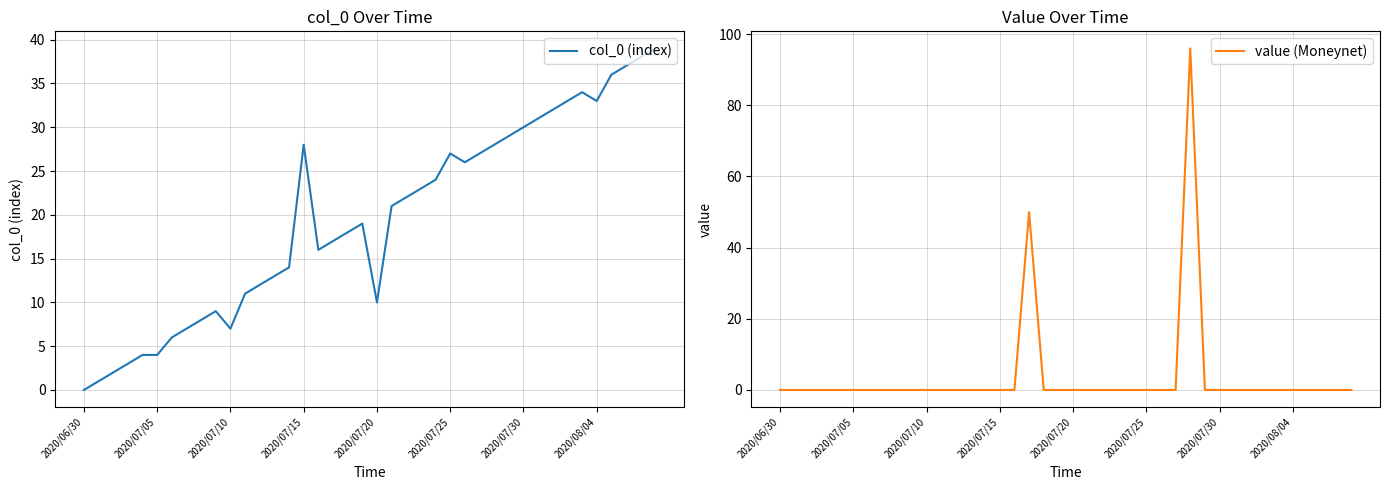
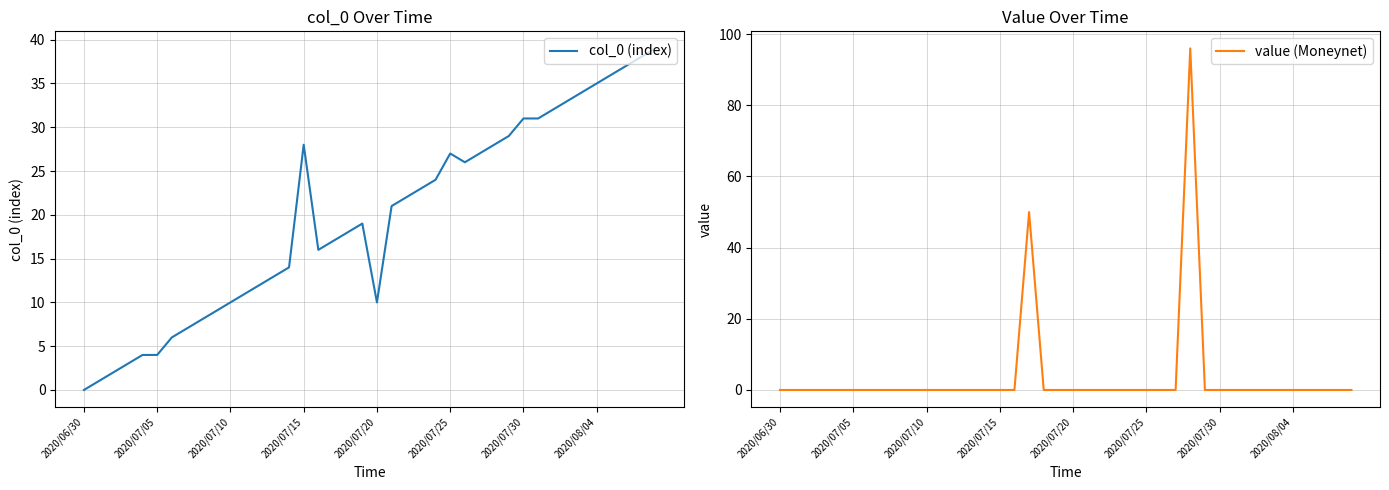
  {
    "col_0 Over Time": {
      "2020/06/30": 0,
      "2020/07/05": 4,
-     "2020/07/10": 7,
+     "2020/07/10": 10,
      "2020/07/15": 28,
      "2020/07/20": 10,
      "2020/07/25": 27,
-     "2020/07/30": 30,
-     "2020/08/04": 33
+     "2020/07/30": 31,
+     "2020/08/04": 35
    },
    "Value Over Time": {
      "2020/06/30": 0,
      "2020/07/05": 0,
      "2020/07/10": 0,
      "2020/07/15": 0,
      "2020/07/20": 0,
      "2020/07/25": 0,
      "2020/07/30": 0,
      "2020/08/04": 0
    }
  }
